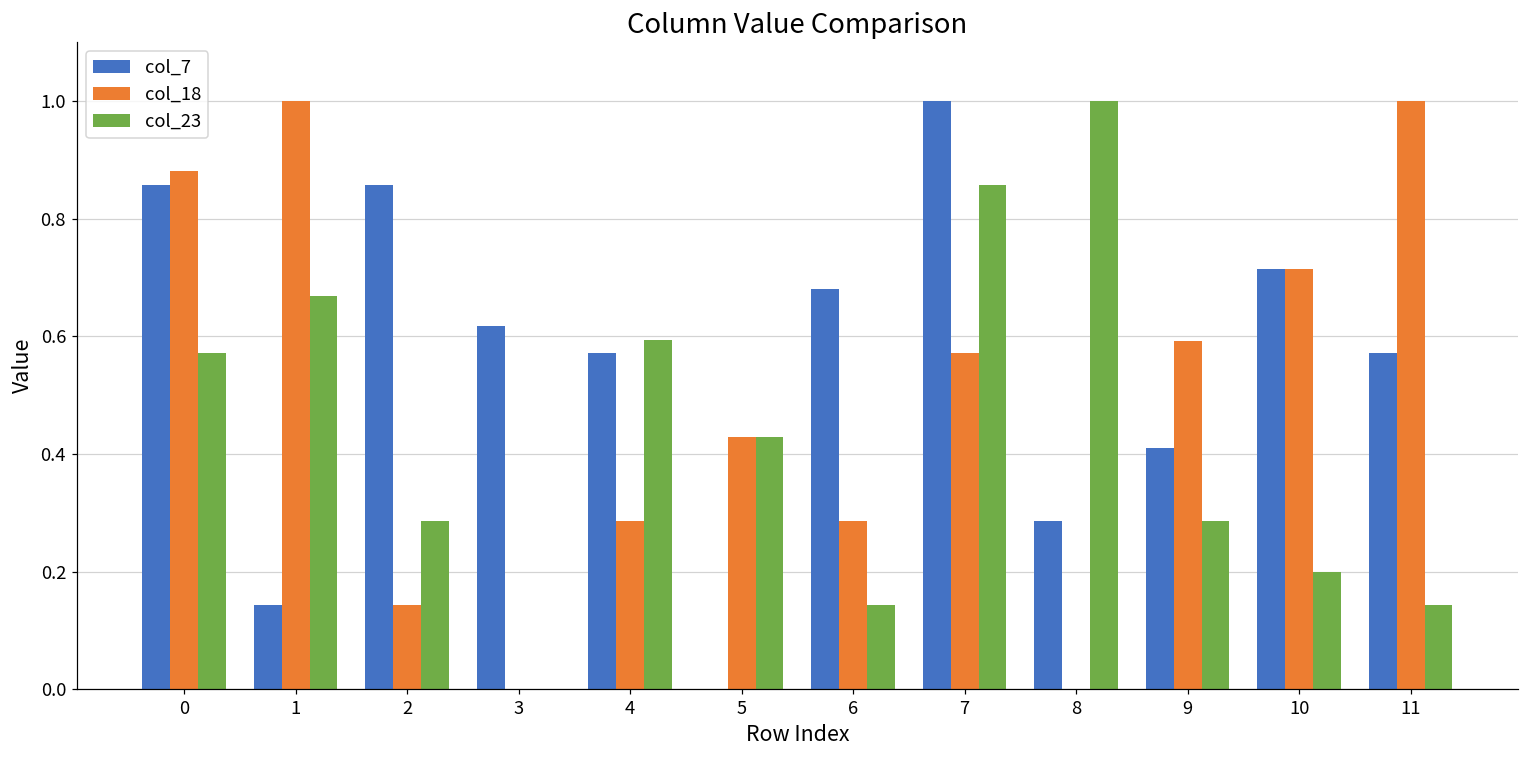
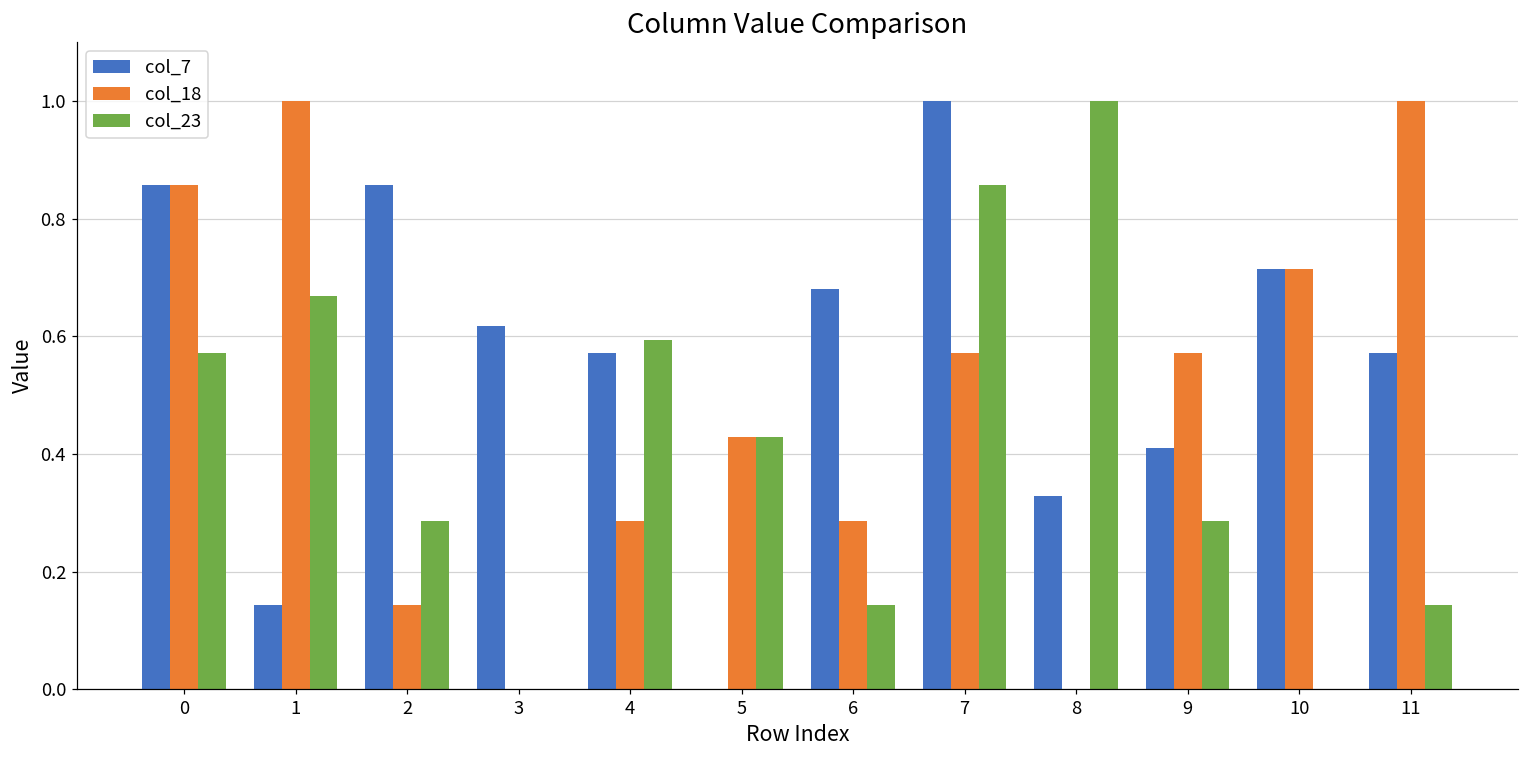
  {
    "col_7": {
      "0": 0.86,
      "1": 0.14,
      "2": 0.86,
      "3": 0.62,
      "4": 0.57,
      "5": 0.00,
      "6": 0.68,
      "7": 1.00,
-     "8": 0.29,
+     "8": 0.33,
      "9": 0.41,
      "10": 0.71,
      "11": 0.57
    },
    "col_18": {
-     "0": 0.88,
+     "0": 0.86,
      "1": 1.00,
      "2": 0.14,
      "3": 0.00,
      "4": 0.29,
      "5": 0.43,
      "6": 0.29,
      "7": 0.57,
      "8": 0.00,
-     "9": 0.59,
+     "9": 0.57,
      "10": 0.71,
      "11": 1.00
    },
    "col_23": {
      "0": 0.57,
      "1": 0.67,
      "2": 0.29,
      "3": 0.0,
      "4": 0.59,
      "5": 0.43,
      "6": 0.14,
      "7": 0.86,
      "8": 1.0,
      "9": 0.29,
-     "10": 0.2,
+     "10": 0.0,
      "11": 0.14
    }
  }
